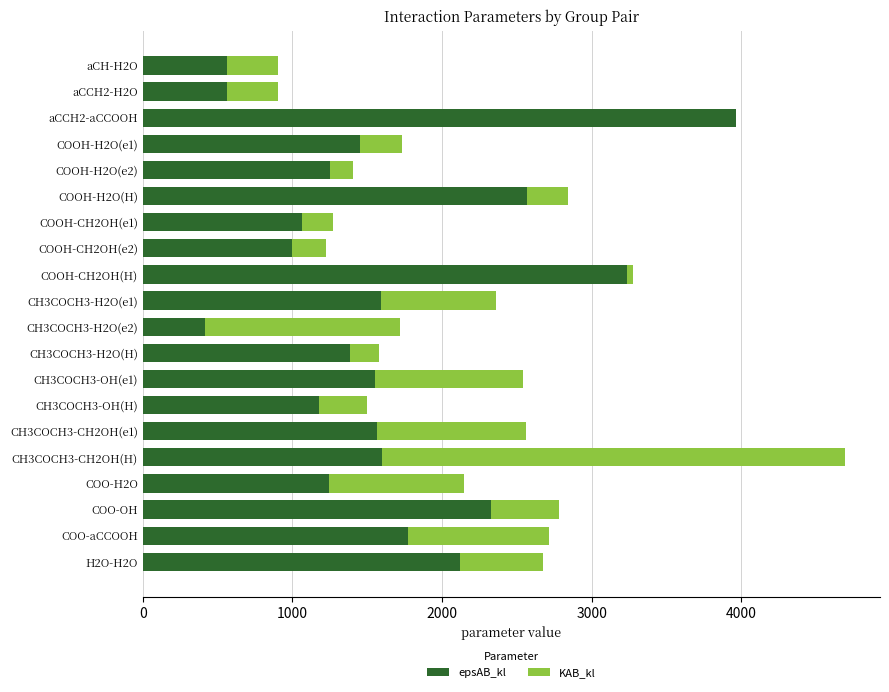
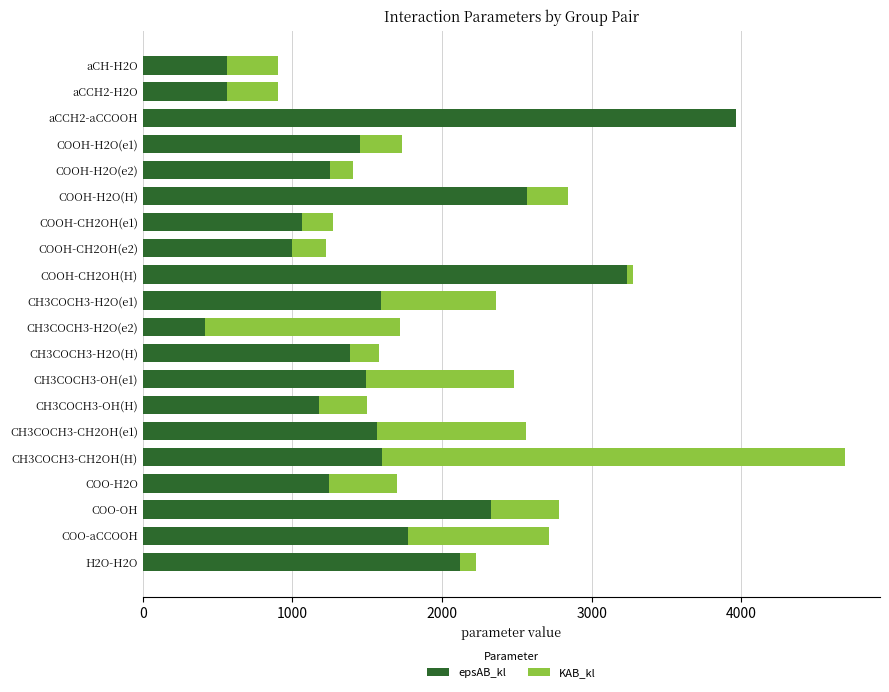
  {
    "epsAB_kl": {
      "aCH-H2O": 560,
      "aCCH2-H2O": 560,
      "aCCH2-aCCOOH": 3960,
      "COOH-H2O(e1)": 1450,
      "COOH-H2O(e2)": 1250,
      "COOH-H2O(H)": 2570,
      "COOH-CH2OH(e1)": 1060,
      "COOH-CH2OH(e2)": 1000,
      "COOH-CH2OH(H)": 3240,
      "CH3COCH3-H2O(e1)": 1590,
      "CH3COCH3-H2O(e2)": 420,
      "CH3COCH3-H2O(H)": 1390,
-     "CH3COCH3-OH(e1)": 1550,
+     "CH3COCH3-OH(e1)": 1490,
      "CH3COCH3-OH(H)": 1180,
      "CH3COCH3-CH2OH(e1)": 1570,
      "CH3COCH3-CH2OH(H)": 1600,
      "COO-H2O": 1250,
      "COO-OH": 2330,
      "COO-aCCOOH": 1770,
      "H2O-H2O": 2120
    },
    "KAB_kl": {
      "aCH-H2O": 340,
      "aCCH2-H2O": 340,
      "COOH-H2O(e1)": 280,
      "COOH-H2O(e2)": 150,
      "COOH-H2O(H)": 270,
      "COOH-CH2OH(e1)": 210,
      "COOH-CH2OH(e2)": 230,
      "COOH-CH2OH(H)": 40,
      "CH3COCH3-H2O(e1)": 770,
      "CH3COCH3-H2O(e2)": 1300,
      "CH3COCH3-H2O(H)": 190,
      "CH3COCH3-OH(e1)": 990,
      "CH3COCH3-OH(H)": 320,
      "CH3COCH3-CH2OH(e1)": 990,
      "CH3COCH3-CH2OH(H)": 3090,
-     "COO-H2O": 900,
+     "COO-H2O": 450,
      "COO-OH": 450,
      "COO-aCCOOH": 950,
-     "H2O-H2O": 550
+     "H2O-H2O": 100
    }
  }
